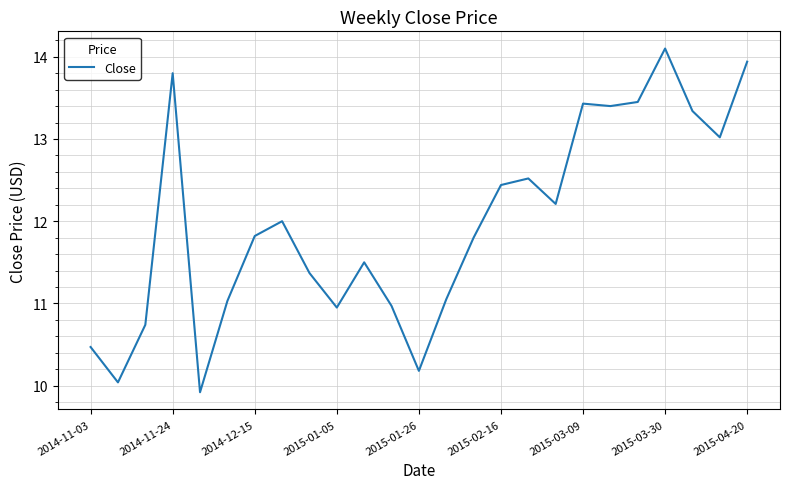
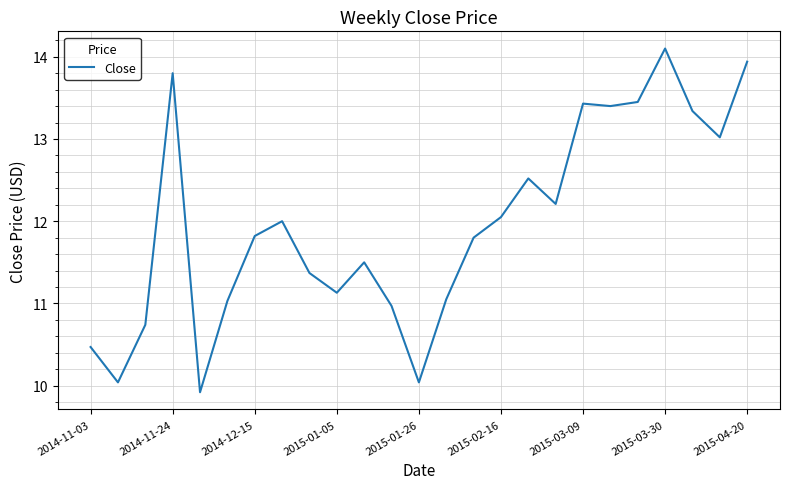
  {
    "2014-11-03": 10.5,
    "2014-11-24": 13.8,
    "2014-12-15": 11.8,
-   "2015-01-05": 11.0,
-   "2015-01-26": 10.2,
-   "2015-02-16": 12.4,
+   "2015-01-05": 11.1,
+   "2015-01-26": 10.0,
+   "2015-02-16": 12.1,
    "2015-03-09": 13.4,
    "2015-03-30": 14.1,
    "2015-04-20": 13.9
  }
